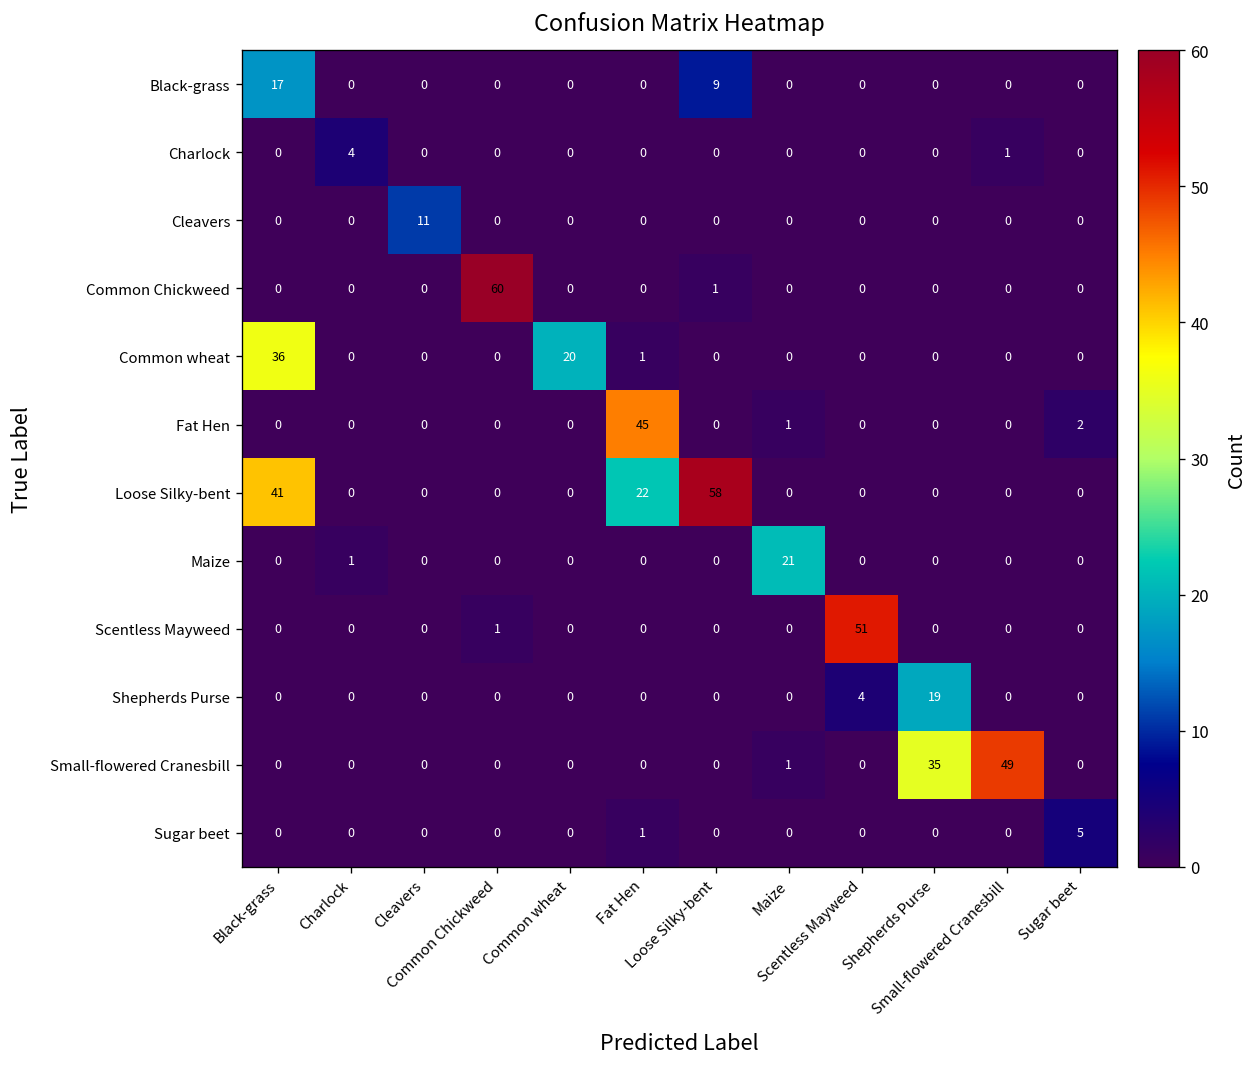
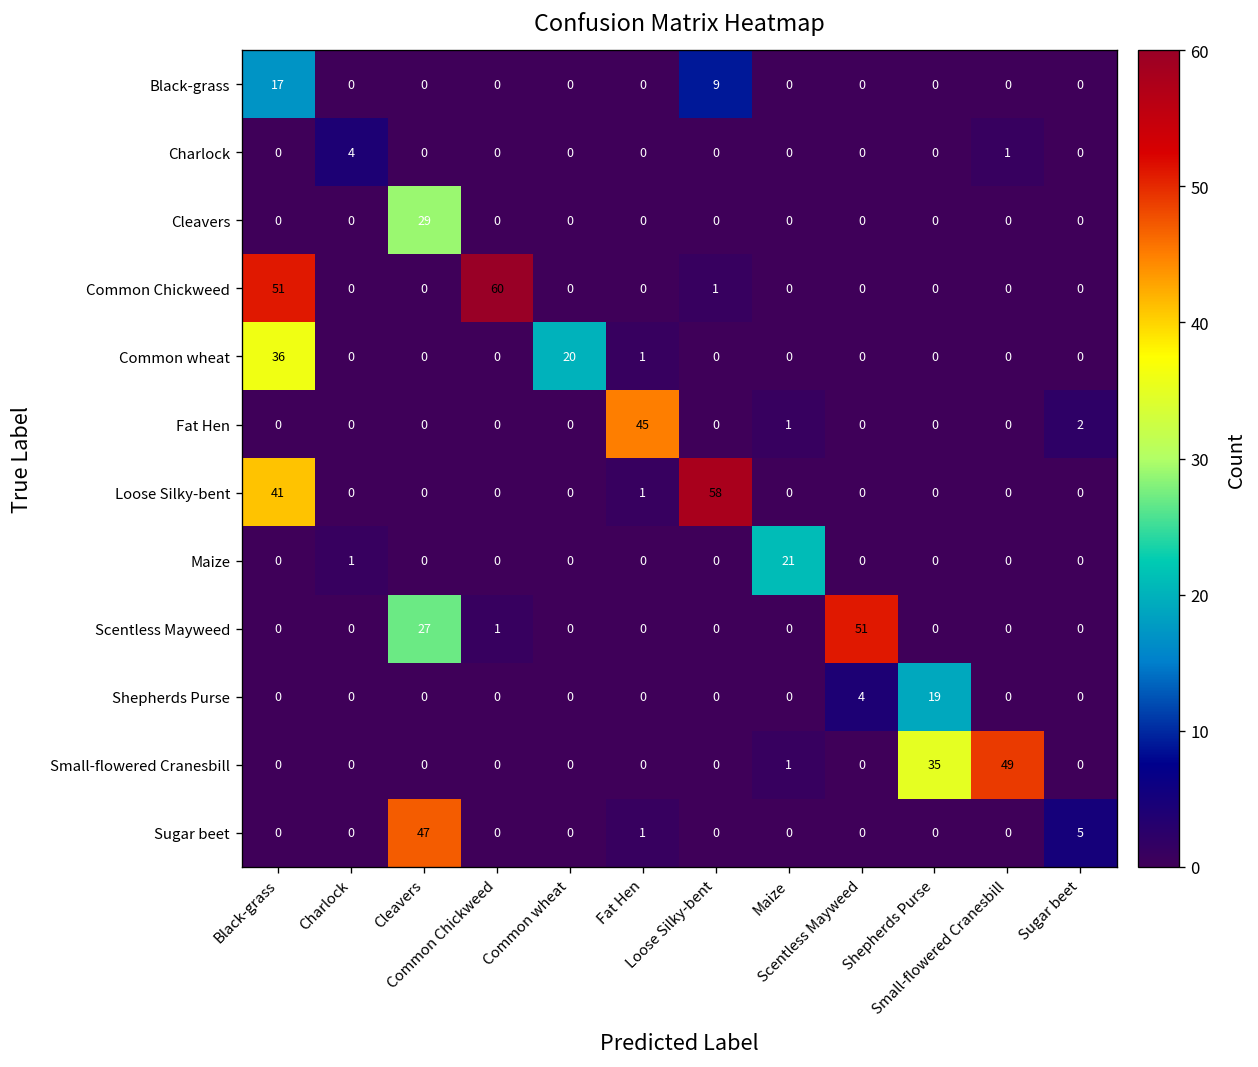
  {
    "Black-grass": {
      "Black-grass": 17,
      "Charlock": 0,
      "Cleavers": 0,
      "Common Chickweed": 0,
      "Common wheat": 0,
      "Fat Hen": 0,
      "Loose Silky-bent": 9,
      "Maize": 0,
      "Scentless Mayweed": 0,
      "Shepherds Purse": 0,
      "Small-flowered Cranesbill": 0,
      "Sugar beet": 0
    },
    "Charlock": {
      "Black-grass": 0,
      "Charlock": 4,
      "Cleavers": 0,
      "Common Chickweed": 0,
      "Common wheat": 0,
      "Fat Hen": 0,
      "Loose Silky-bent": 0,
      "Maize": 0,
      "Scentless Mayweed": 0,
      "Shepherds Purse": 0,
      "Small-flowered Cranesbill": 1,
      "Sugar beet": 0
    },
    "Cleavers": {
      "Black-grass": 0,
      "Charlock": 0,
-     "Cleavers": 11,
+     "Cleavers": 29,
      "Common Chickweed": 0,
      "Common wheat": 0,
      "Fat Hen": 0,
      "Loose Silky-bent": 0,
      "Maize": 0,
      "Scentless Mayweed": 0,
      "Shepherds Purse": 0,
      "Small-flowered Cranesbill": 0,
      "Sugar beet": 0
    },
    "Common Chickweed": {
-     "Black-grass": 0,
+     "Black-grass": 51,
      "Charlock": 0,
      "Cleavers": 0,
      "Common Chickweed": 60,
      "Common wheat": 0,
      "Fat Hen": 0,
      "Loose Silky-bent": 1,
      "Maize": 0,
      "Scentless Mayweed": 0,
      "Shepherds Purse": 0,
      "Small-flowered Cranesbill": 0,
      "Sugar beet": 0
    },
    "Common wheat": {
      "Black-grass": 36,
      "Charlock": 0,
      "Cleavers": 0,
      "Common Chickweed": 0,
      "Common wheat": 20,
      "Fat Hen": 1,
      "Loose Silky-bent": 0,
      "Maize": 0,
      "Scentless Mayweed": 0,
      "Shepherds Purse": 0,
      "Small-flowered Cranesbill": 0,
      "Sugar beet": 0
    },
    "Fat Hen": {
      "Black-grass": 0,
      "Charlock": 0,
      "Cleavers": 0,
      "Common Chickweed": 0,
      "Common wheat": 0,
      "Fat Hen": 45,
      "Loose Silky-bent": 0,
      "Maize": 1,
      "Scentless Mayweed": 0,
      "Shepherds Purse": 0,
      "Small-flowered Cranesbill": 0,
      "Sugar beet": 2
    },
    "Loose Silky-bent": {
      "Black-grass": 41,
      "Charlock": 0,
      "Cleavers": 0,
      "Common Chickweed": 0,
      "Common wheat": 0,
-     "Fat Hen": 22,
+     "Fat Hen": 1,
      "Loose Silky-bent": 58,
      "Maize": 0,
      "Scentless Mayweed": 0,
      "Shepherds Purse": 0,
      "Small-flowered Cranesbill": 0,
      "Sugar beet": 0
    },
    "Maize": {
      "Black-grass": 0,
      "Charlock": 1,
      "Cleavers": 0,
      "Common Chickweed": 0,
      "Common wheat": 0,
      "Fat Hen": 0,
      "Loose Silky-bent": 0,
      "Maize": 21,
      "Scentless Mayweed": 0,
      "Shepherds Purse": 0,
      "Small-flowered Cranesbill": 0,
      "Sugar beet": 0
    },
    "Scentless Mayweed": {
      "Black-grass": 0,
      "Charlock": 0,
-     "Cleavers": 0,
+     "Cleavers": 27,
      "Common Chickweed": 1,
      "Common wheat": 0,
      "Fat Hen": 0,
      "Loose Silky-bent": 0,
      "Maize": 0,
      "Scentless Mayweed": 51,
      "Shepherds Purse": 0,
      "Small-flowered Cranesbill": 0,
      "Sugar beet": 0
    },
    "Shepherds Purse": {
      "Black-grass": 0,
      "Charlock": 0,
      "Cleavers": 0,
      "Common Chickweed": 0,
      "Common wheat": 0,
      "Fat Hen": 0,
      "Loose Silky-bent": 0,
      "Maize": 0,
      "Scentless Mayweed": 4,
      "Shepherds Purse": 19,
      "Small-flowered Cranesbill": 0,
      "Sugar beet": 0
    },
    "Small-flowered Cranesbill": {
      "Black-grass": 0,
      "Charlock": 0,
      "Cleavers": 0,
      "Common Chickweed": 0,
      "Common wheat": 0,
      "Fat Hen": 0,
      "Loose Silky-bent": 0,
      "Maize": 1,
      "Scentless Mayweed": 0,
      "Shepherds Purse": 35,
      "Small-flowered Cranesbill": 49,
      "Sugar beet": 0
    },
    "Sugar beet": {
      "Black-grass": 0,
      "Charlock": 0,
-     "Cleavers": 0,
+     "Cleavers": 47,
      "Common Chickweed": 0,
      "Common wheat": 0,
      "Fat Hen": 1,
      "Loose Silky-bent": 0,
      "Maize": 0,
      "Scentless Mayweed": 0,
      "Shepherds Purse": 0,
      "Small-flowered Cranesbill": 0,
      "Sugar beet": 5
    }
  }
